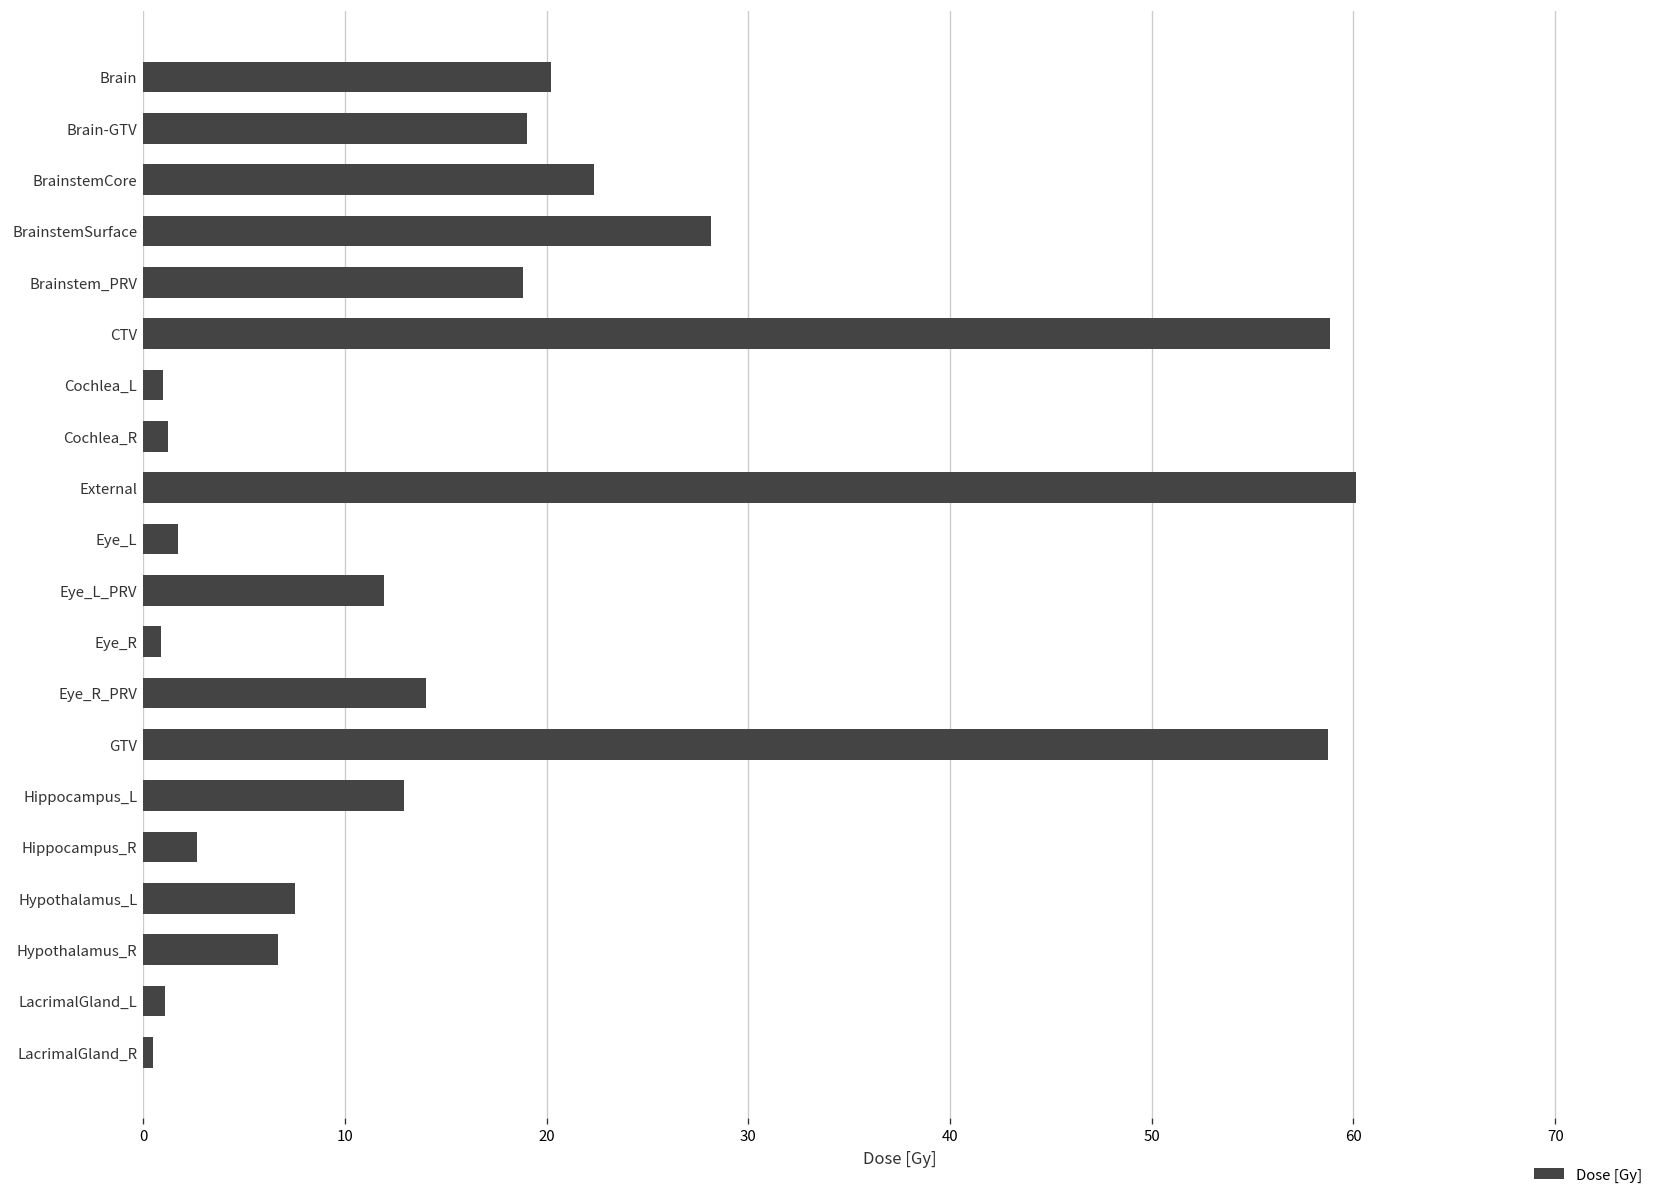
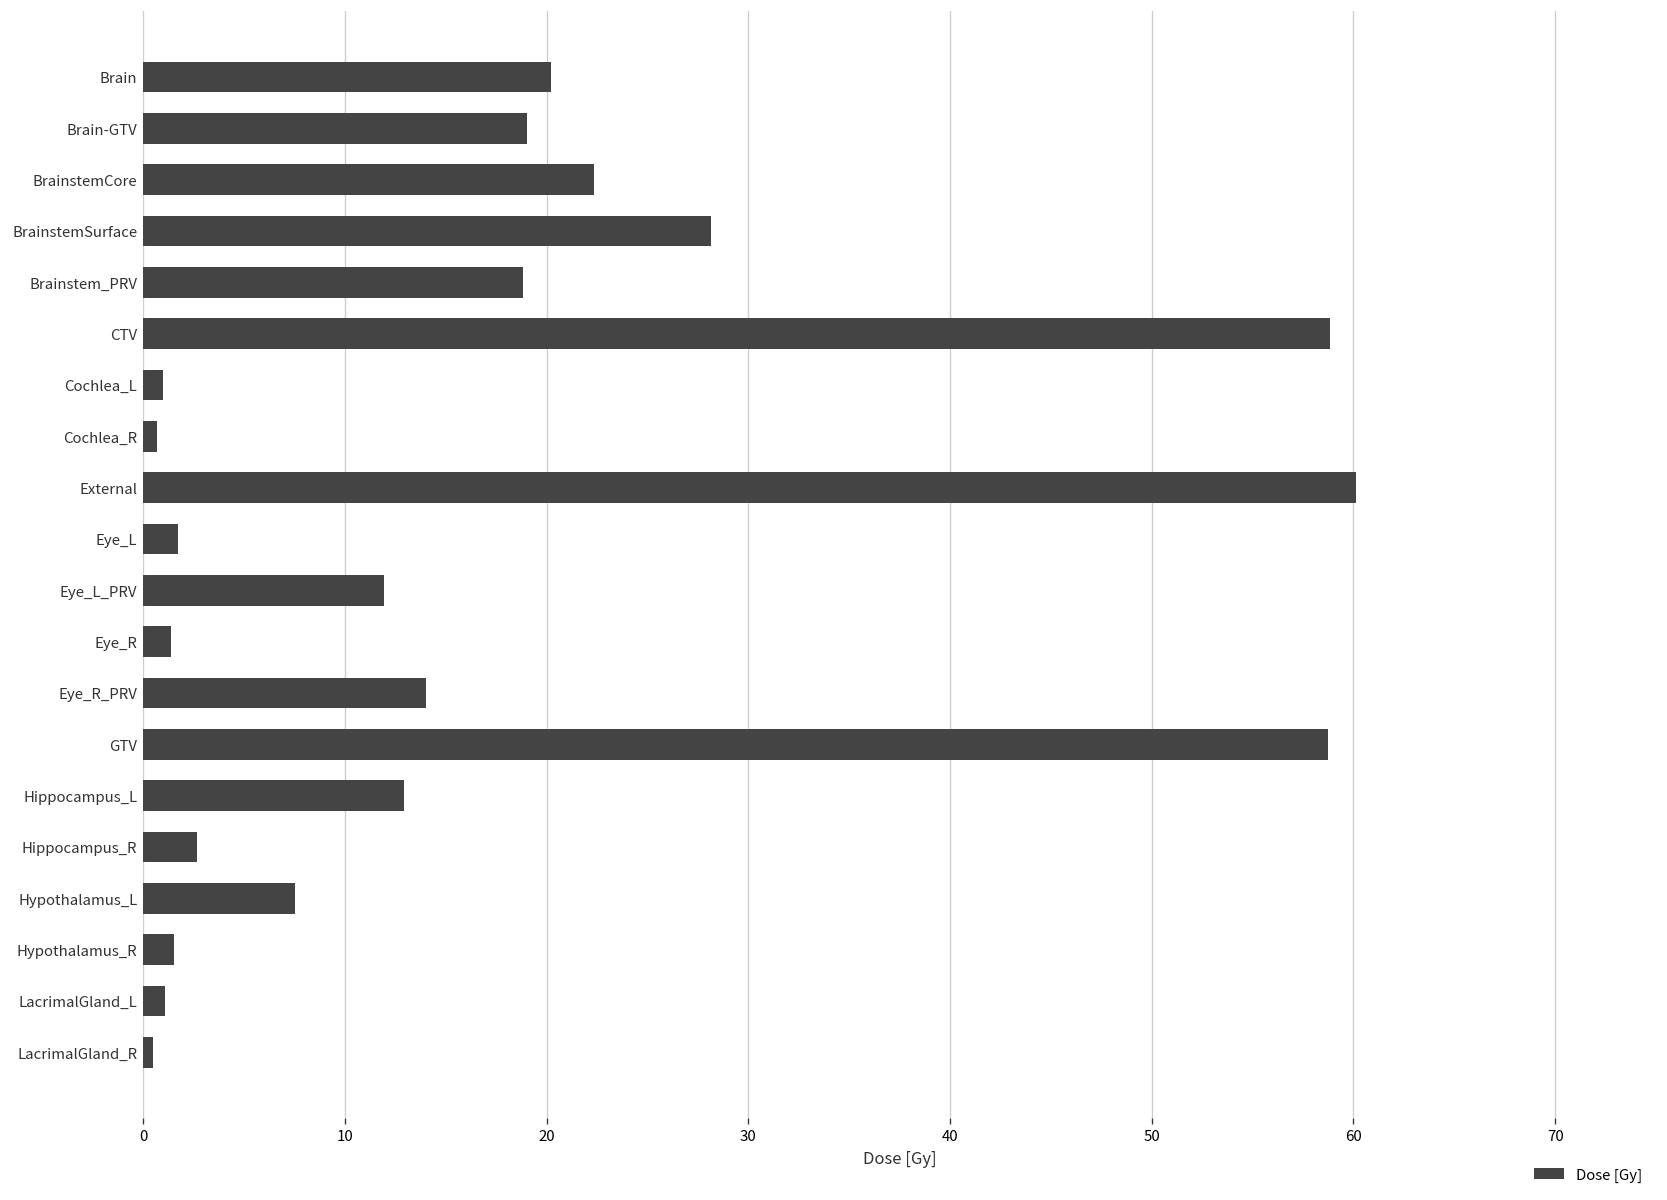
  {
    "Brain": 20.2,
    "Brain-GTV": 19.1,
    "BrainstemCore": 22.3,
    "BrainstemSurface": 28.2,
    "Brainstem_PRV": 18.9,
    "CTV": 58.9,
    "Cochlea_L": 1.0,
-   "Cochlea_R": 1.2,
+   "Cochlea_R": 0.7,
    "External": 60.1,
    "Eye_L": 1.7,
    "Eye_L_PRV": 11.9,
-   "Eye_R": 0.9,
+   "Eye_R": 1.4,
    "Eye_R_PRV": 14.0,
    "GTV": 58.7,
    "Hippocampus_L": 13.0,
    "Hippocampus_R": 2.7,
    "Hypothalamus_L": 7.5,
-   "Hypothalamus_R": 6.7,
+   "Hypothalamus_R": 1.5,
    "LacrimalGland_L": 1.1,
    "LacrimalGland_R": 0.5
  }
